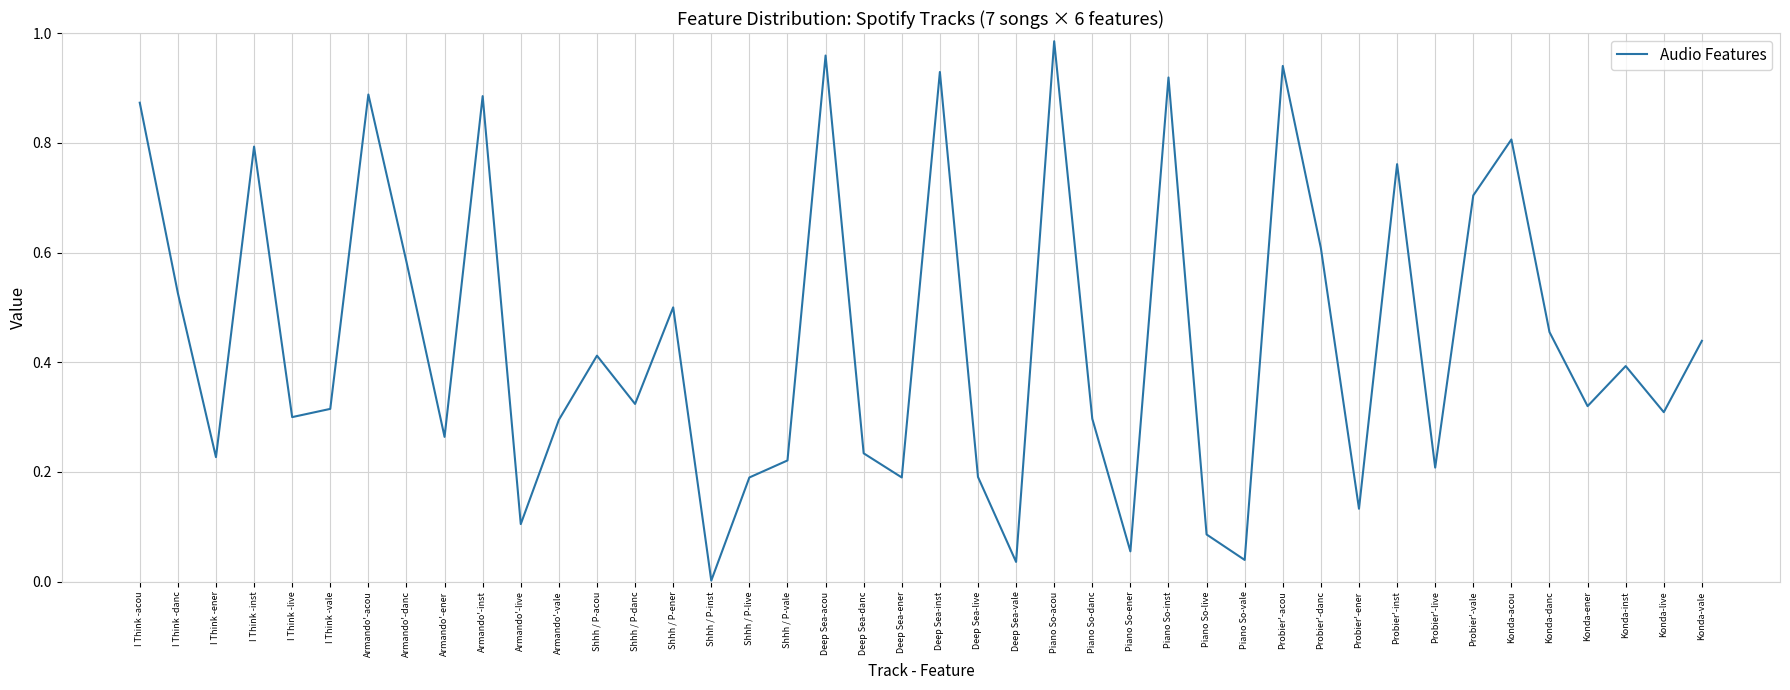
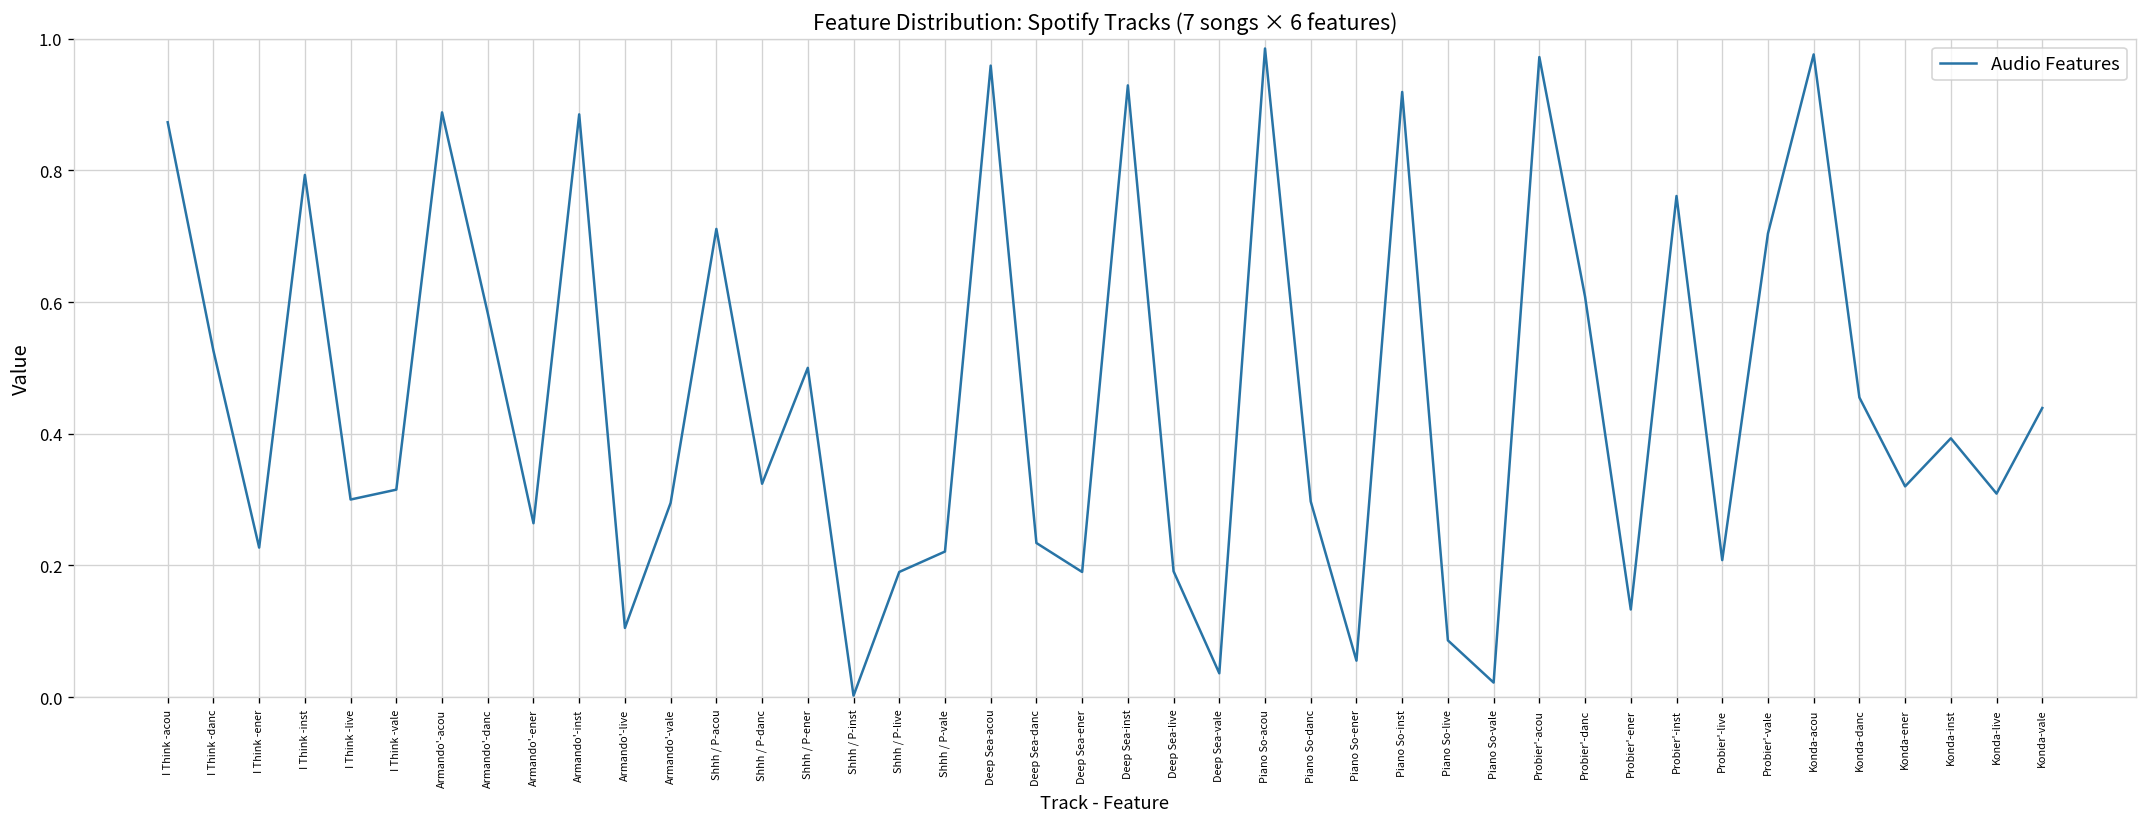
  {
    "I Think -acou": 0.87,
    "I Think -danc": 0.53,
    "I Think -ener": 0.23,
    "I Think -inst": 0.79,
    "I Think -live": 0.30,
    "I Think -vale": 0.32,
    "Armando'-acou": 0.89,
    "Armando'-danc": 0.58,
    "Armando'-ener": 0.26,
    "Armando'-inst": 0.89,
    "Armando'-live": 0.11,
    "Armando'-vale": 0.30,
-   "Shhh / P-acou": 0.41,
+   "Shhh / P-acou": 0.71,
    "Shhh / P-danc": 0.32,
    "Shhh / P-ener": 0.50,
    "Shhh / P-inst": 0.00,
    "Shhh / P-live": 0.19,
    "Shhh / P-vale": 0.22,
    "Deep Sea-acou": 0.96,
    "Deep Sea-danc": 0.23,
    "Deep Sea-ener": 0.19,
    "Deep Sea-inst": 0.93,
    "Deep Sea-live": 0.19,
    "Deep Sea-vale": 0.04,
    "Piano So-acou": 0.99,
    "Piano So-danc": 0.30,
    "Piano So-ener": 0.06,
    "Piano So-inst": 0.92,
    "Piano So-live": 0.09,
-   "Piano So-vale": 0.04,
-   "Probier'-acou": 0.94,
+   "Piano So-vale": 0.02,
+   "Probier'-acou": 0.97,
    "Probier'-danc": 0.61,
    "Probier'-ener": 0.13,
    "Probier'-inst": 0.76,
    "Probier'-live": 0.21,
    "Probier'-vale": 0.70,
-   "Konda-acou": 0.81,
+   "Konda-acou": 0.98,
    "Konda-danc": 0.46,
    "Konda-ener": 0.32,
    "Konda-inst": 0.39,
    "Konda-live": 0.31,
    "Konda-vale": 0.44
  }
